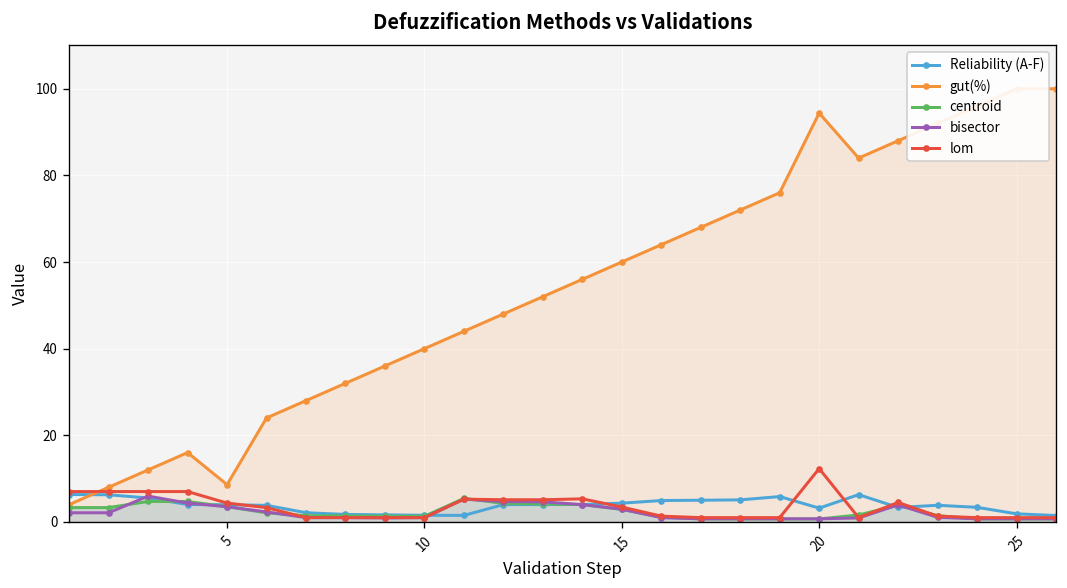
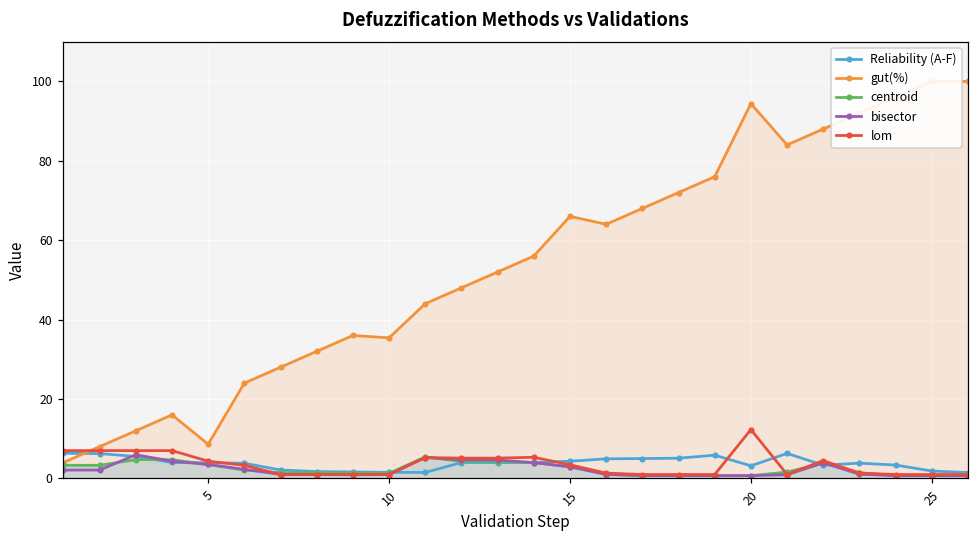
  {
    "Reliability (A-F)": {
      "15": 4,
      "20": 3,
      "25": 2
    },
    "gut(%)": {
      "5": 9,
-     "10": 40,
-     "15": 60,
+     "10": 35,
+     "15": 66,
      "20": 94
    },
    "lom": {
      "20": 12
    }
  }
